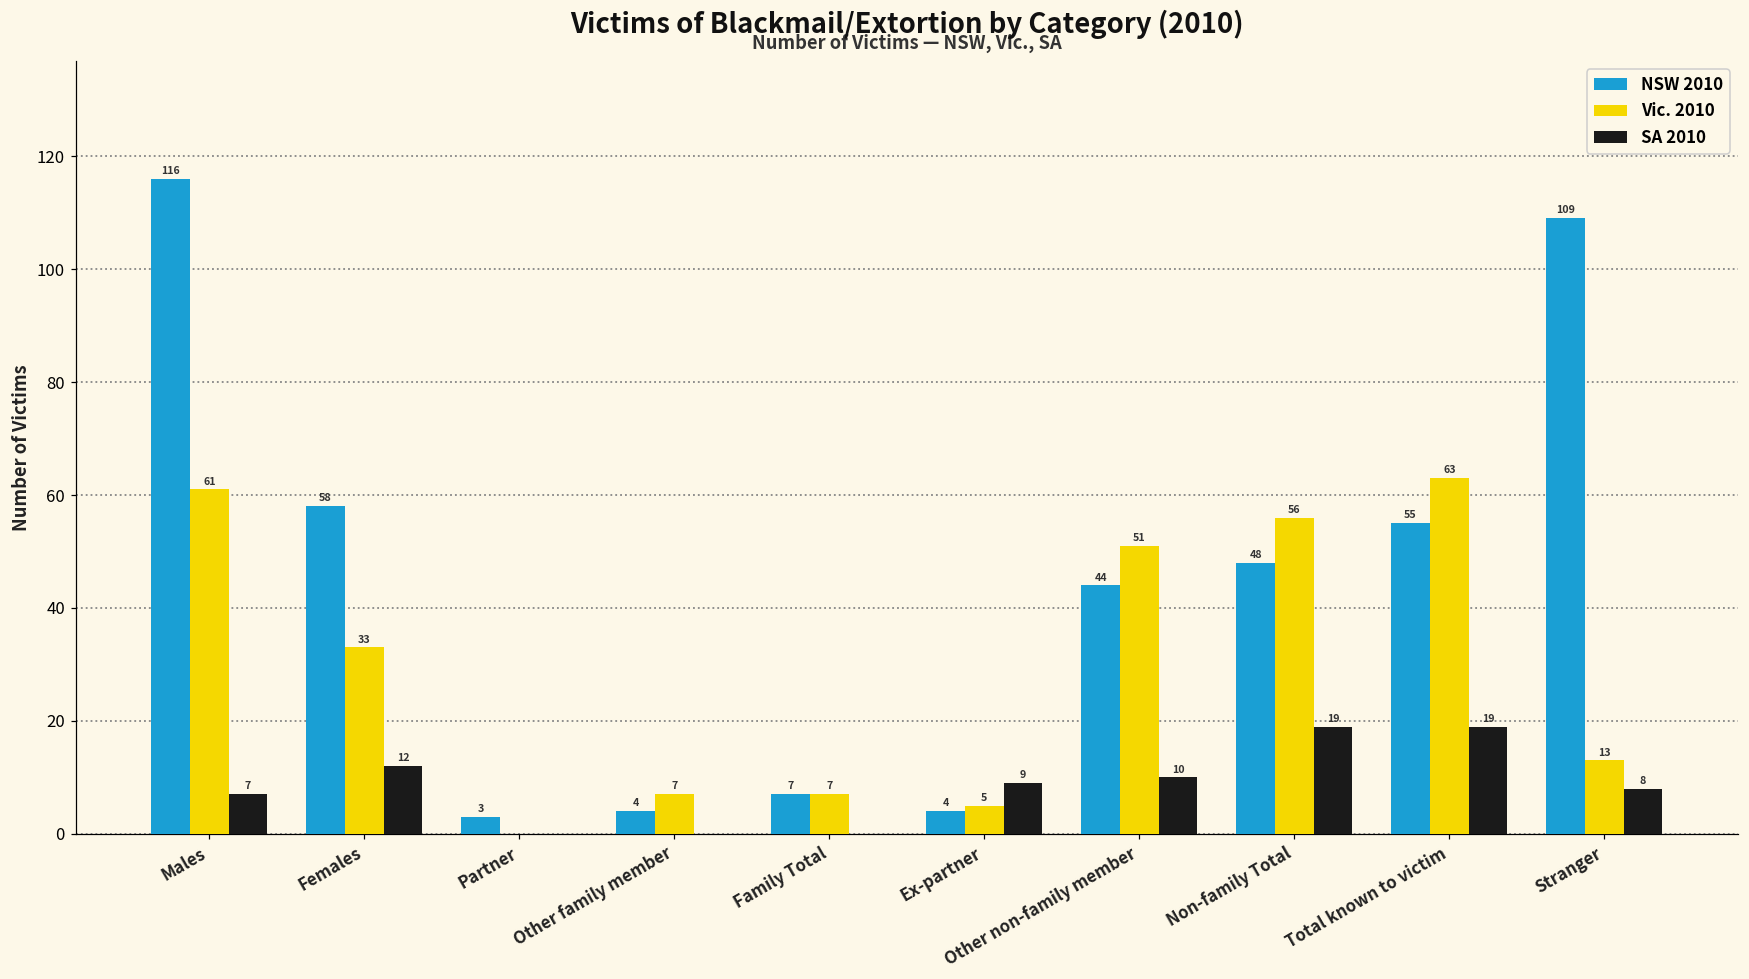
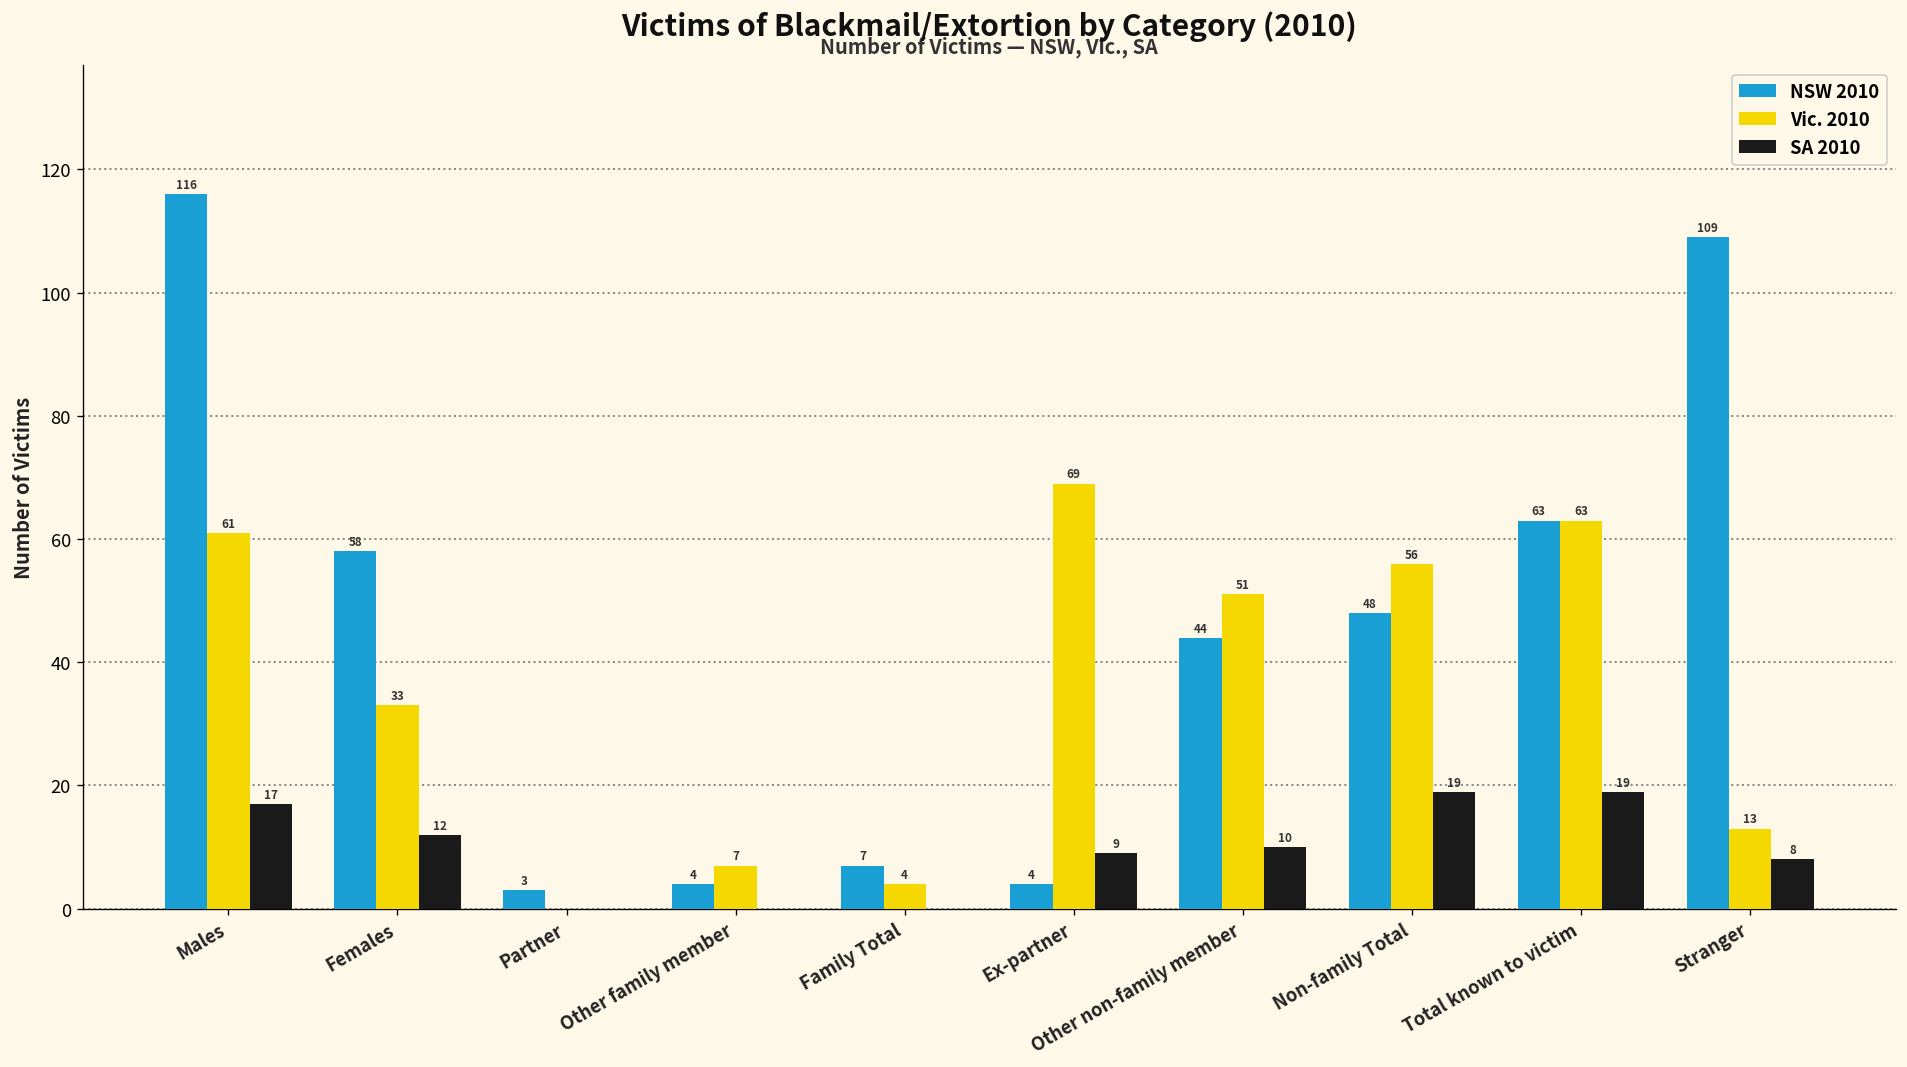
  {
    "NSW 2010": {
      "Males": 116,
      "Females": 58,
      "Partner": 3,
      "Other family member": 4,
      "Family Total": 7,
      "Ex-partner": 4,
      "Other non-family member": 44,
      "Non-family Total": 48,
-     "Total known to victim": 55,
+     "Total known to victim": 63,
      "Stranger": 109
    },
    "Vic. 2010": {
      "Males": 61,
      "Females": 33,
      "Other family member": 7,
-     "Family Total": 7,
-     "Ex-partner": 5,
+     "Family Total": 4,
+     "Ex-partner": 69,
      "Other non-family member": 51,
      "Non-family Total": 56,
      "Total known to victim": 63,
      "Stranger": 13
    },
    "SA 2010": {
-     "Males": 7,
+     "Males": 17,
      "Females": 12,
      "Ex-partner": 9,
      "Other non-family member": 10,
      "Non-family Total": 19,
      "Total known to victim": 19,
      "Stranger": 8
    }
  }
